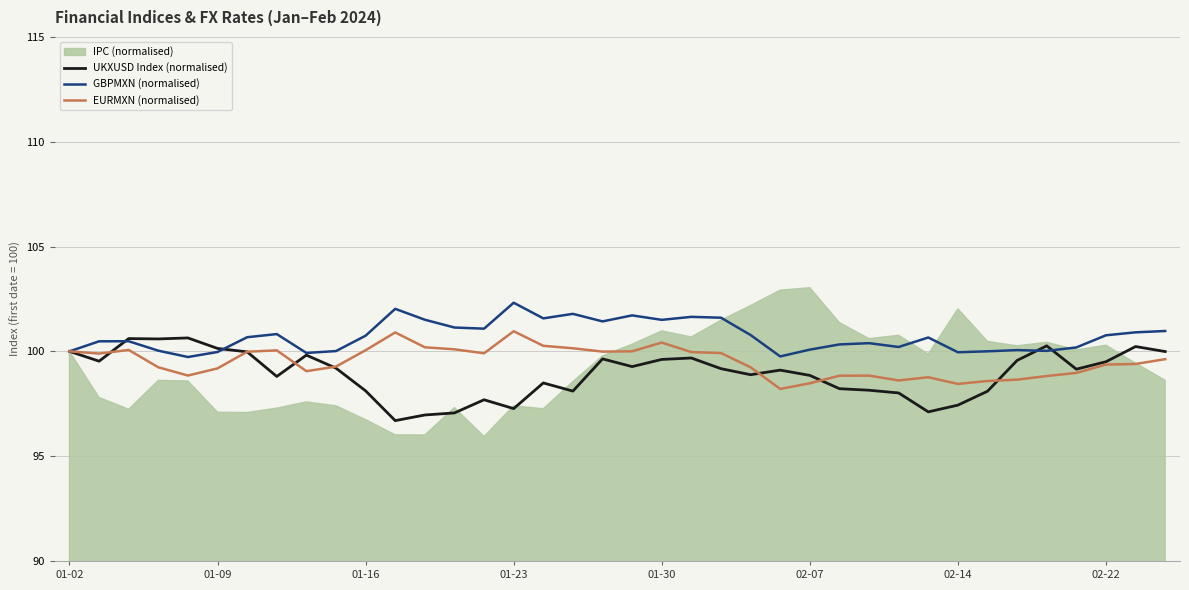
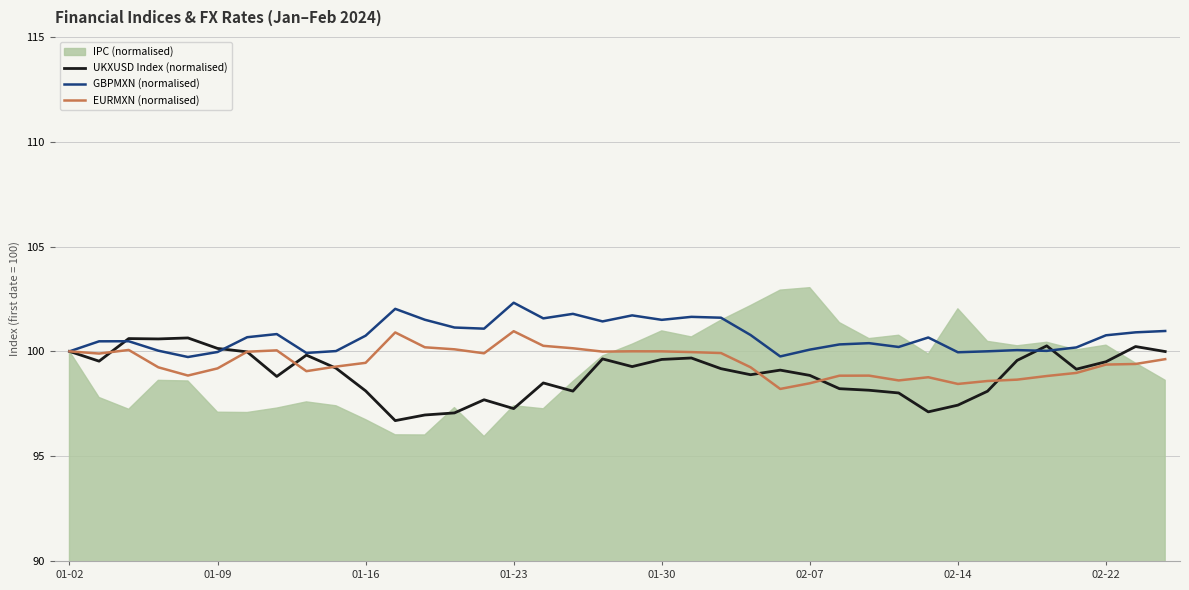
  {
    "UKXUSD Index (normalised)": {
      "01-09": 100.1,
      "01-16": 98.1,
      "01-23": 97.3,
      "01-30": 99.6,
      "02-07": 98.9,
      "02-14": 97.4,
      "02-22": 99.5
    },
    "IPC (normalised)": {
      "01-09": 97.1,
      "01-16": 96.7,
      "01-23": 97.4,
      "01-30": 101.0,
      "02-07": 103.0,
      "02-14": 102.0,
      "02-22": 100.3
    },
    "GBPMXN (normalised)": {
      "01-09": 100.0,
      "01-16": 100.7,
      "01-23": 102.3,
      "01-30": 101.5,
      "02-07": 100.1,
      "02-14": 100.0,
      "02-22": 100.8
    },
    "EURMXN (normalised)": {
      "01-09": 99.2,
-     "01-16": 100.1,
+     "01-16": 99.5,
      "01-23": 101.0,
-     "01-30": 100.4,
+     "01-30": 100.0,
      "02-07": 98.5,
      "02-14": 98.4,
      "02-22": 99.4
    }
  }
